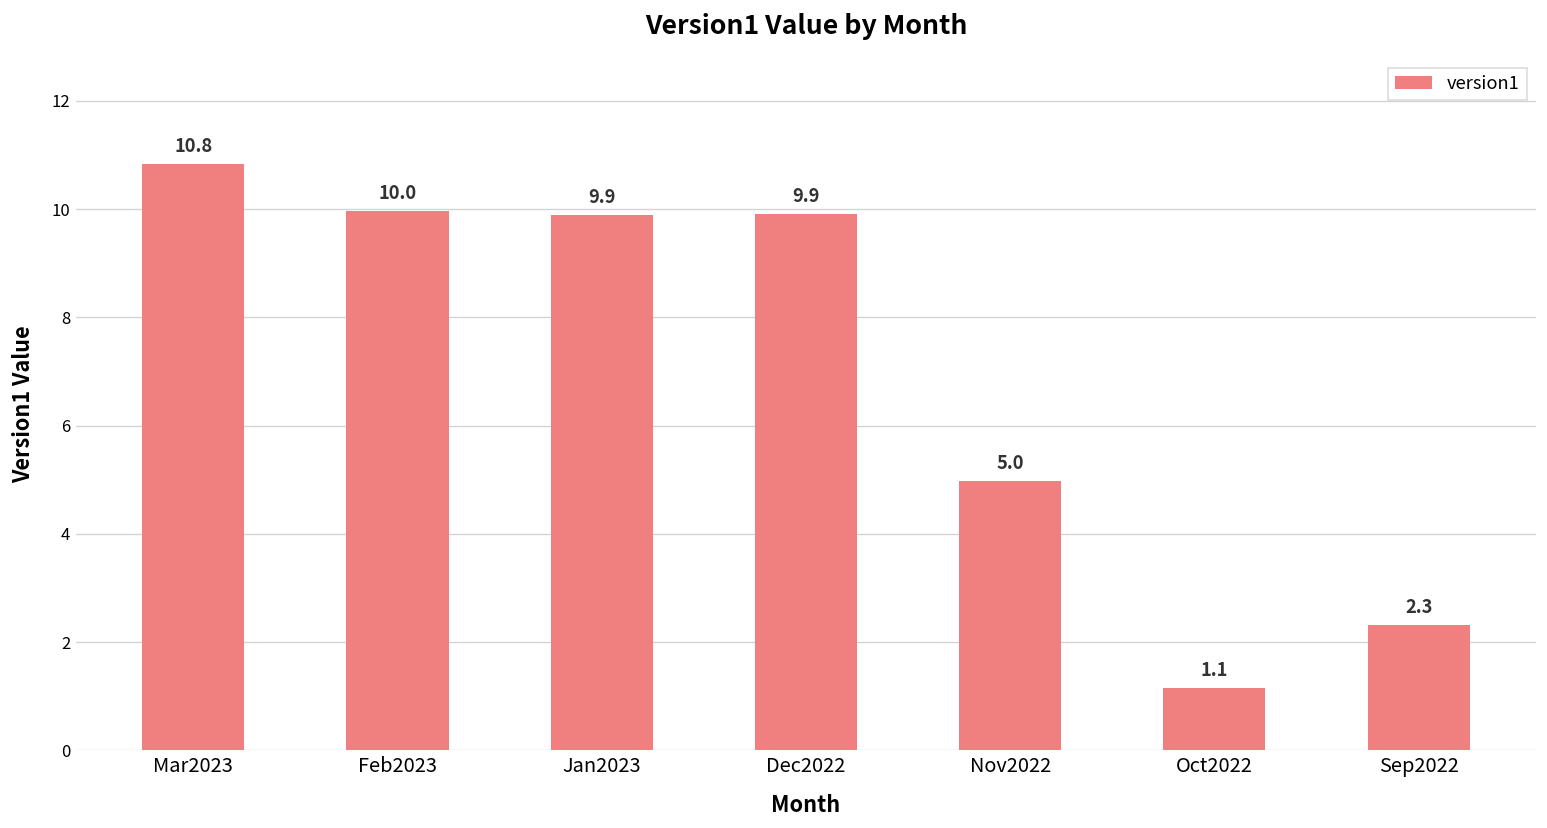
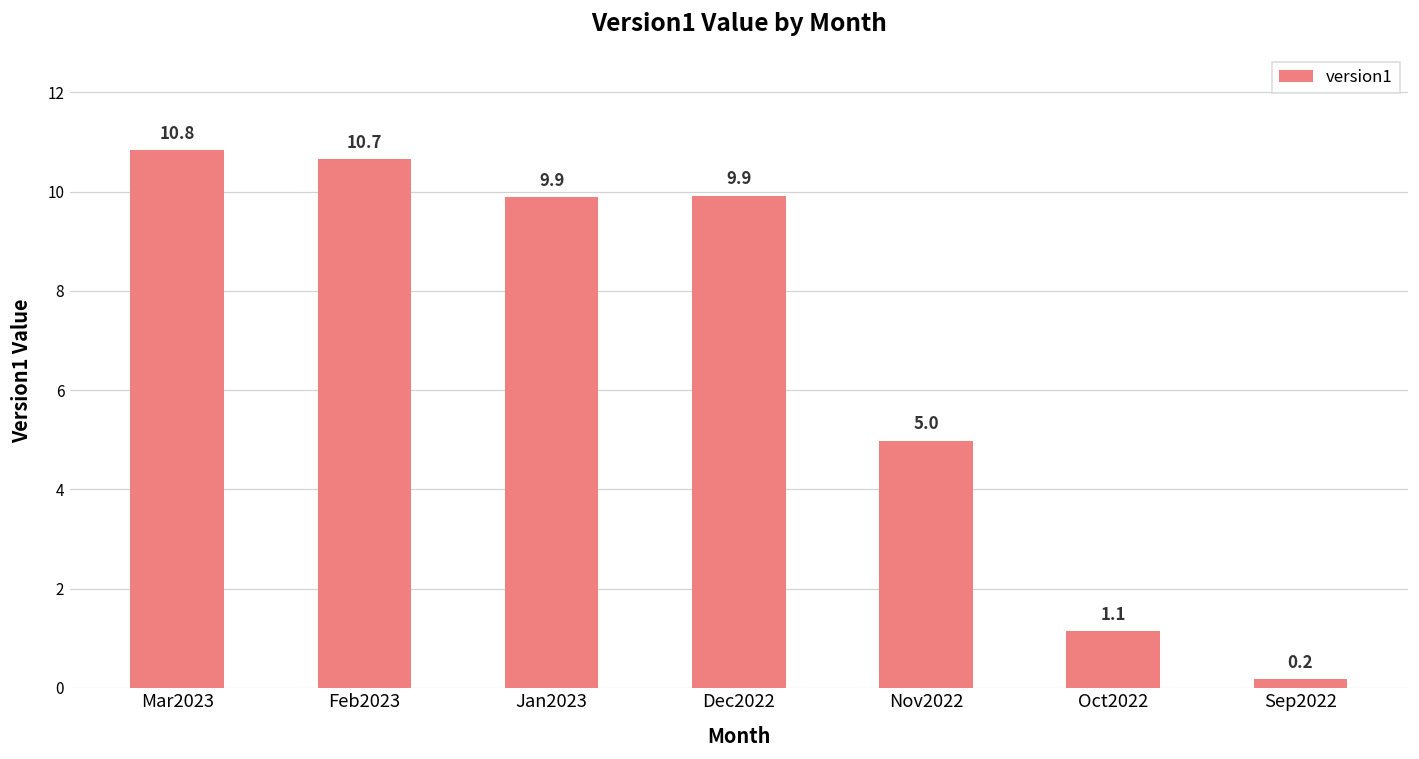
  {
    "Mar2023": 10.8,
-   "Feb2023": 10.0,
+   "Feb2023": 10.7,
    "Jan2023": 9.9,
    "Dec2022": 9.9,
    "Nov2022": 5.0,
    "Oct2022": 1.1,
-   "Sep2022": 2.3
+   "Sep2022": 0.2
  }
